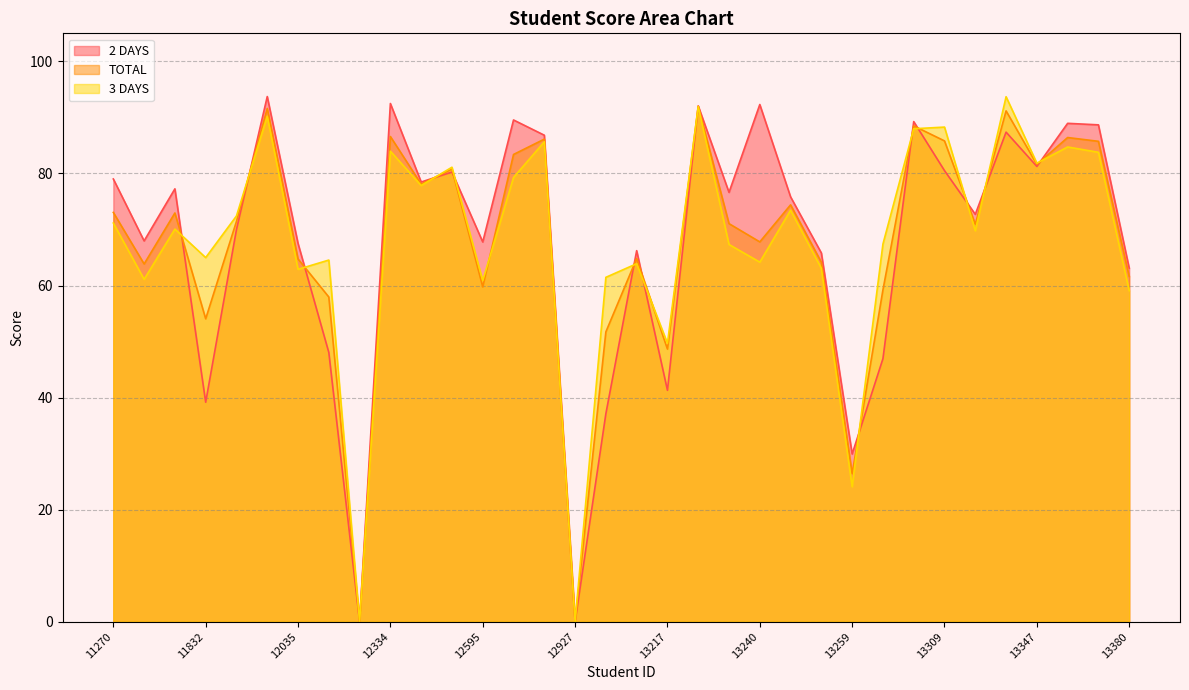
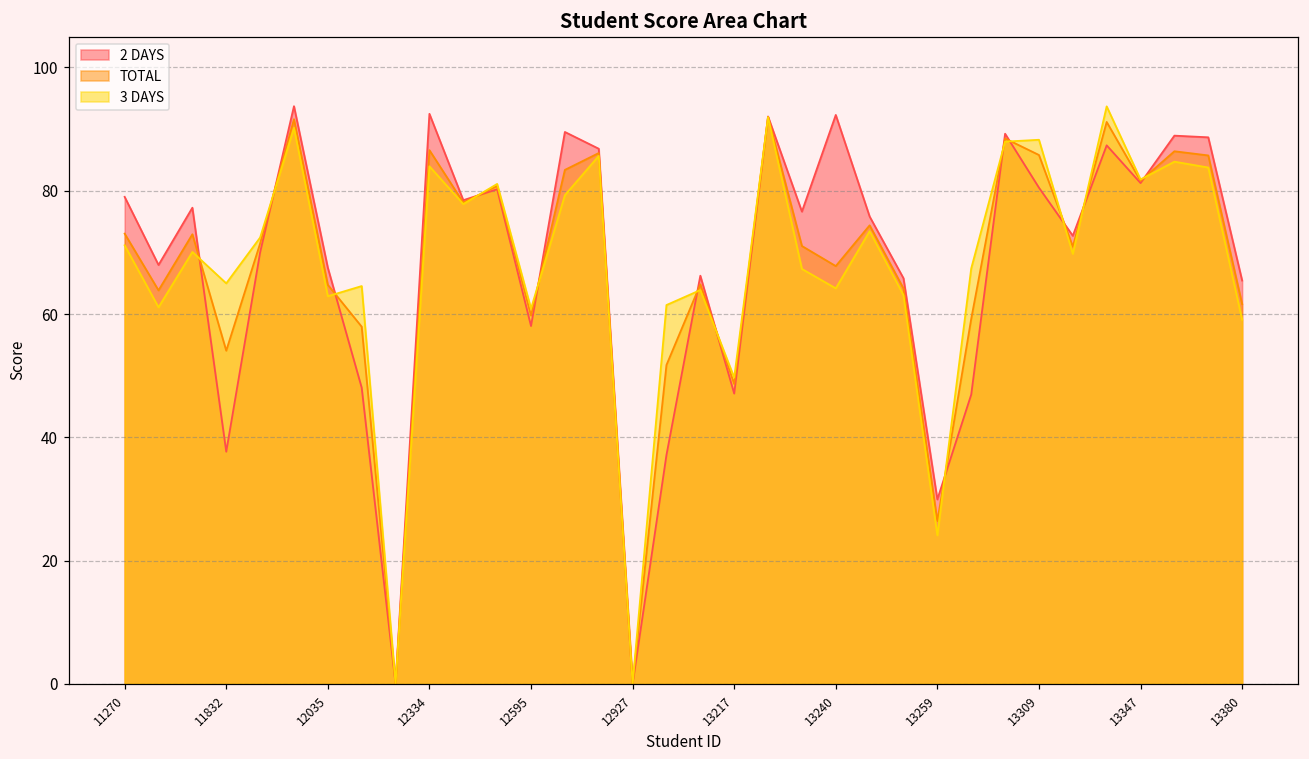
  {
    "2 DAYS": {
      "11270": 79,
-     "11832": 39,
+     "11832": 38,
      "12035": 68,
      "12334": 92,
-     "12595": 68,
-     "13217": 41,
+     "12595": 58,
+     "13217": 47,
      "13240": 92,
      "13259": 30,
      "13309": 81,
-     "13380": 63
+     "13380": 65
    }
  }
